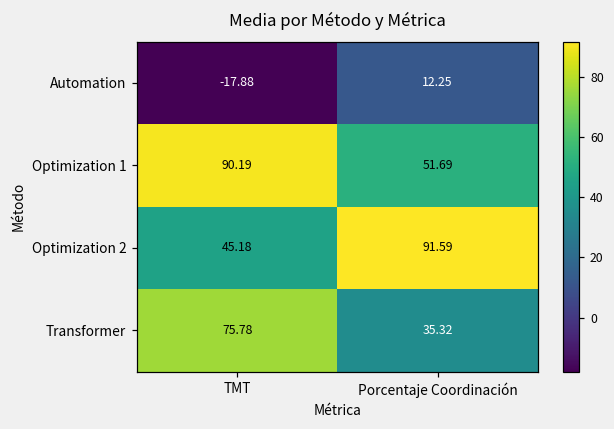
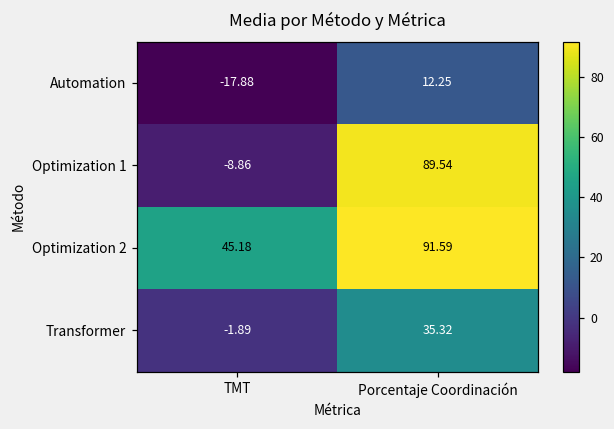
  {
    "Automation": {
      "TMT": -17.88,
      "Porcentaje Coordinación": 12.25
    },
    "Optimization 1": {
-     "TMT": 90.19,
-     "Porcentaje Coordinación": 51.69
+     "TMT": -8.86,
+     "Porcentaje Coordinación": 89.54
    },
    "Optimization 2": {
      "TMT": 45.18,
      "Porcentaje Coordinación": 91.59
    },
    "Transformer": {
-     "TMT": 75.78,
+     "TMT": -1.89,
      "Porcentaje Coordinación": 35.32
    }
  }
